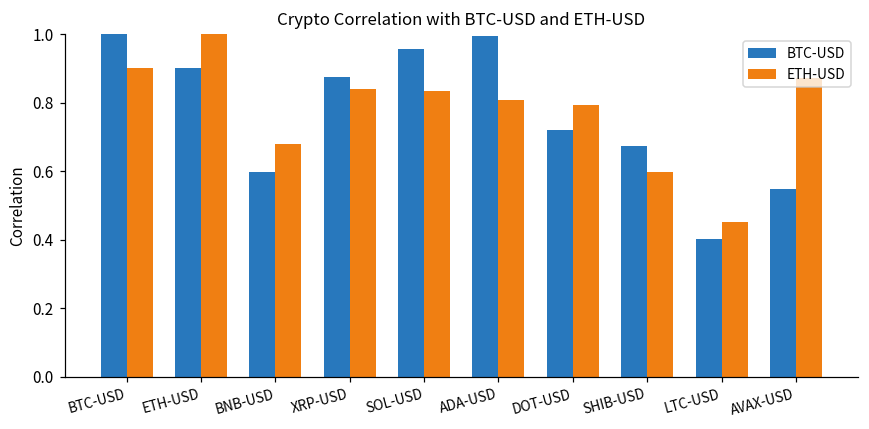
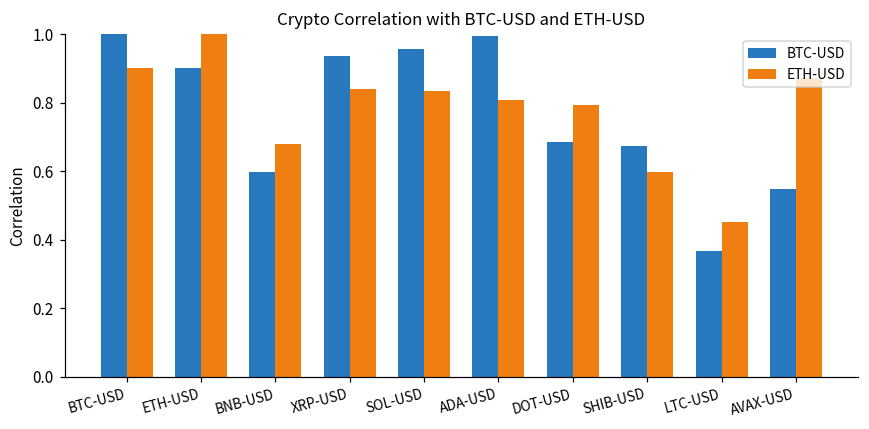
  {
    "BTC-USD": {
      "BTC-USD": 1.00,
      "ETH-USD": 0.90,
      "BNB-USD": 0.60,
-     "XRP-USD": 0.87,
+     "XRP-USD": 0.94,
      "SOL-USD": 0.96,
      "ADA-USD": 0.99,
-     "DOT-USD": 0.72,
+     "DOT-USD": 0.69,
      "SHIB-USD": 0.68,
-     "LTC-USD": 0.40,
+     "LTC-USD": 0.37,
      "AVAX-USD": 0.55
    },
    "ETH-USD": {
      "BTC-USD": 0.90,
      "ETH-USD": 1.00,
      "BNB-USD": 0.68,
      "XRP-USD": 0.84,
      "SOL-USD": 0.84,
      "ADA-USD": 0.81,
      "DOT-USD": 0.79,
      "SHIB-USD": 0.60,
      "LTC-USD": 0.45
    }
  }
